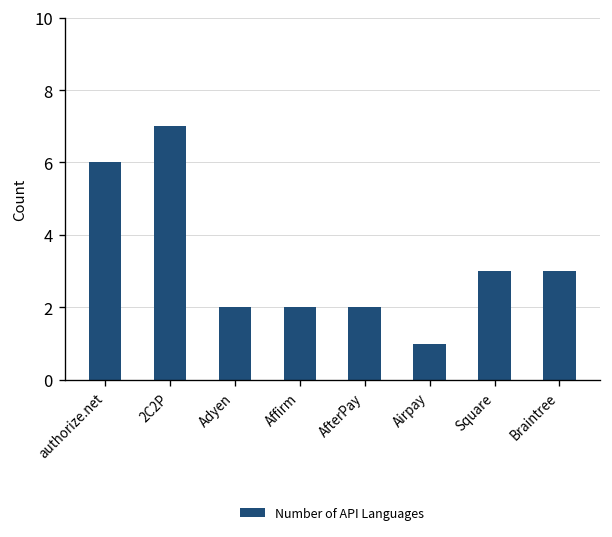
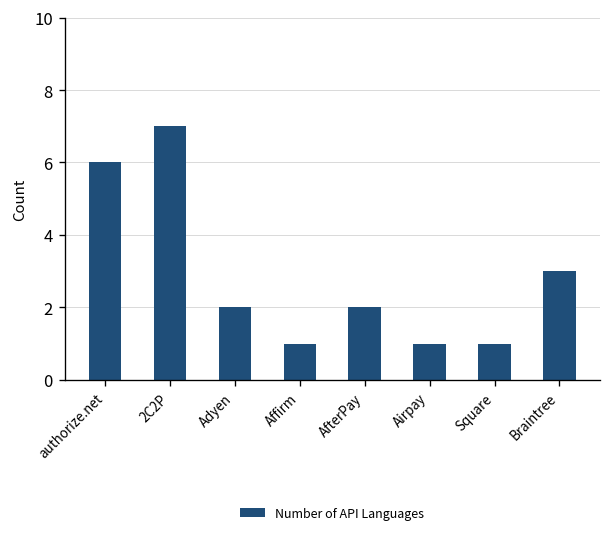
  {
    "authorize.net": 6,
    "2C2P": 7,
    "Adyen": 2,
-   "Affirm": 2,
+   "Affirm": 1,
    "AfterPay": 2,
    "Airpay": 1,
-   "Square": 3,
+   "Square": 1,
    "Braintree": 3
  }
